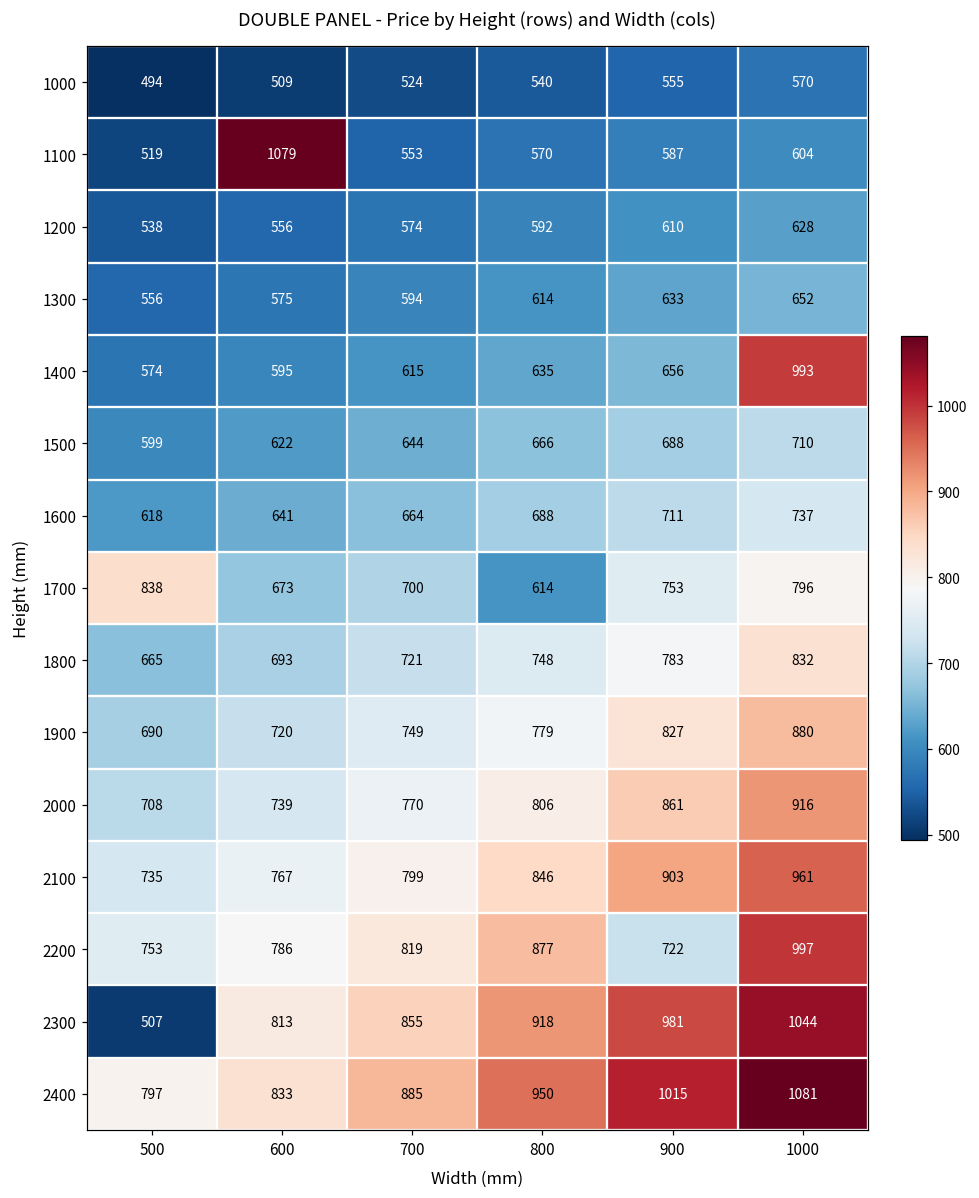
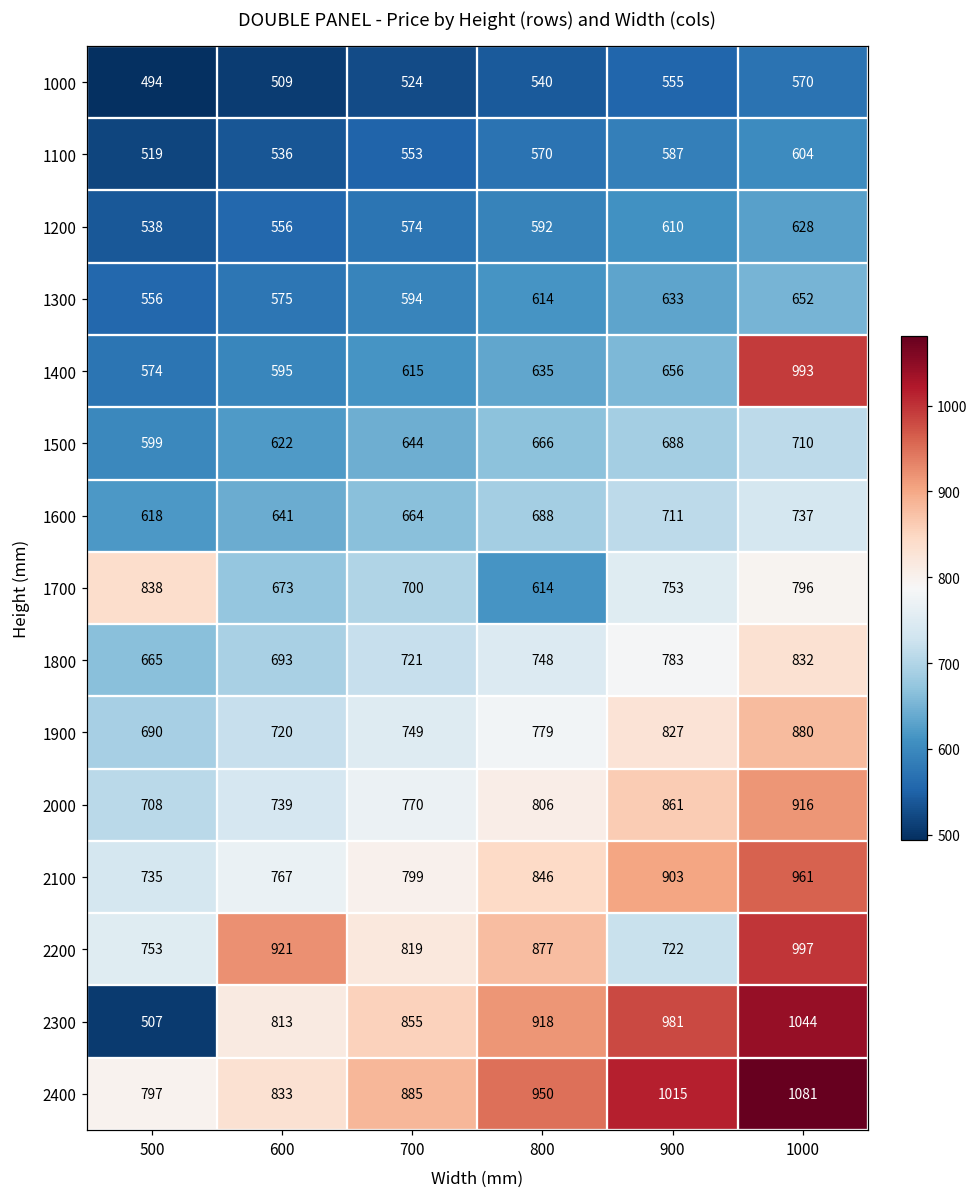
  {
    "1000": {
      "500": 494,
      "600": 509,
      "700": 524,
      "800": 540,
      "900": 555,
      "1000": 570
    },
    "1100": {
      "500": 519,
-     "600": 1079,
+     "600": 536,
      "700": 553,
      "800": 570,
      "900": 587,
      "1000": 604
    },
    "1200": {
      "500": 538,
      "600": 556,
      "700": 574,
      "800": 592,
      "900": 610,
      "1000": 628
    },
    "1300": {
      "500": 556,
      "600": 575,
      "700": 594,
      "800": 614,
      "900": 633,
      "1000": 652
    },
    "1400": {
      "500": 574,
      "600": 595,
      "700": 615,
      "800": 635,
      "900": 656,
      "1000": 993
    },
    "1500": {
      "500": 599,
      "600": 622,
      "700": 644,
      "800": 666,
      "900": 688,
      "1000": 710
    },
    "1600": {
      "500": 618,
      "600": 641,
      "700": 664,
      "800": 688,
      "900": 711,
      "1000": 737
    },
    "1700": {
      "500": 838,
      "600": 673,
      "700": 700,
      "800": 614,
      "900": 753,
      "1000": 796
    },
    "1800": {
      "500": 665,
      "600": 693,
      "700": 721,
      "800": 748,
      "900": 783,
      "1000": 832
    },
    "1900": {
      "500": 690,
      "600": 720,
      "700": 749,
      "800": 779,
      "900": 827,
      "1000": 880
    },
    "2000": {
      "500": 708,
      "600": 739,
      "700": 770,
      "800": 806,
      "900": 861,
      "1000": 916
    },
    "2100": {
      "500": 735,
      "600": 767,
      "700": 799,
      "800": 846,
      "900": 903,
      "1000": 961
    },
    "2200": {
      "500": 753,
-     "600": 786,
+     "600": 921,
      "700": 819,
      "800": 877,
      "900": 722,
      "1000": 997
    },
    "2300": {
      "500": 507,
      "600": 813,
      "700": 855,
      "800": 918,
      "900": 981,
      "1000": 1044
    },
    "2400": {
      "500": 797,
      "600": 833,
      "700": 885,
      "800": 950,
      "900": 1015,
      "1000": 1081
    }
  }
